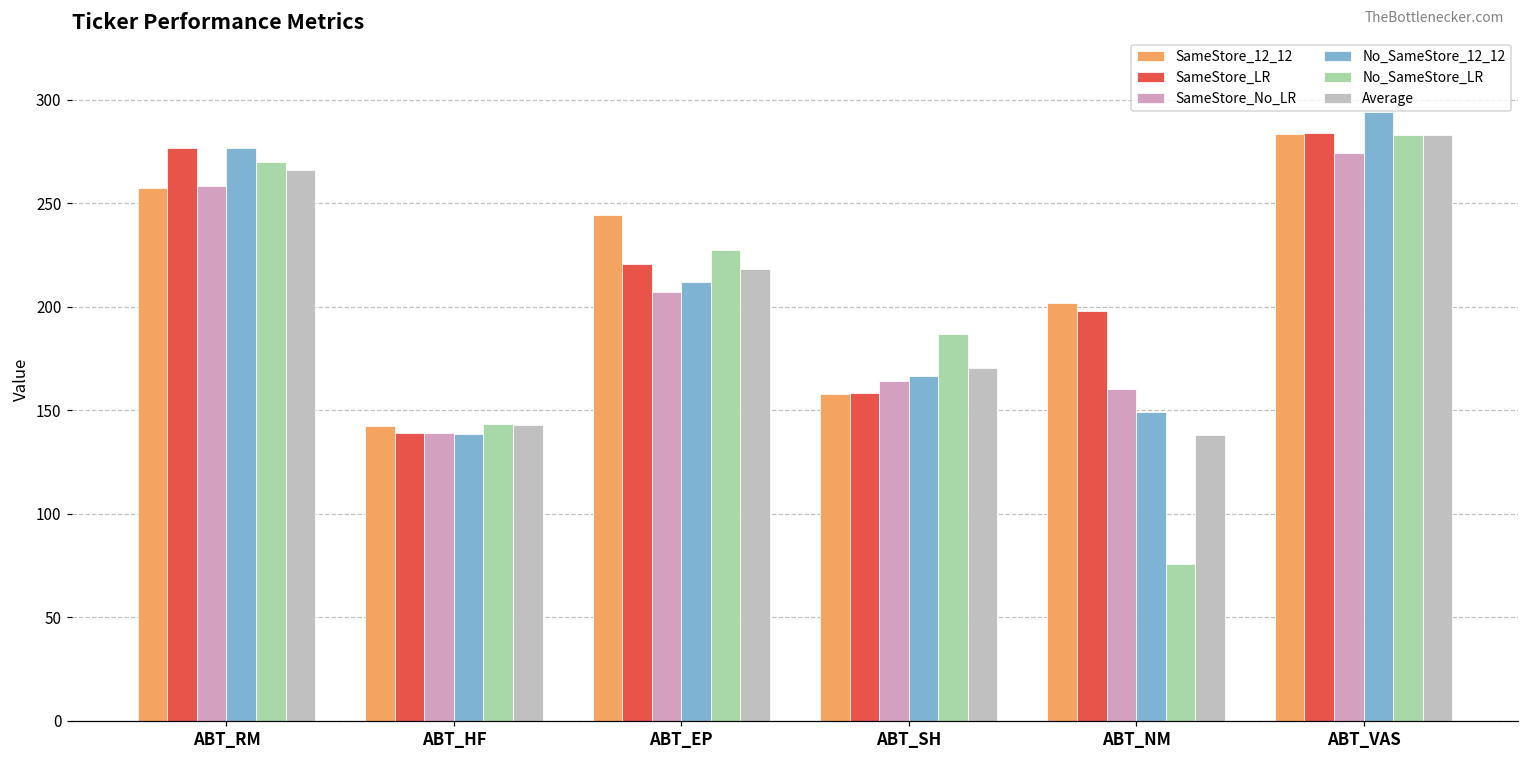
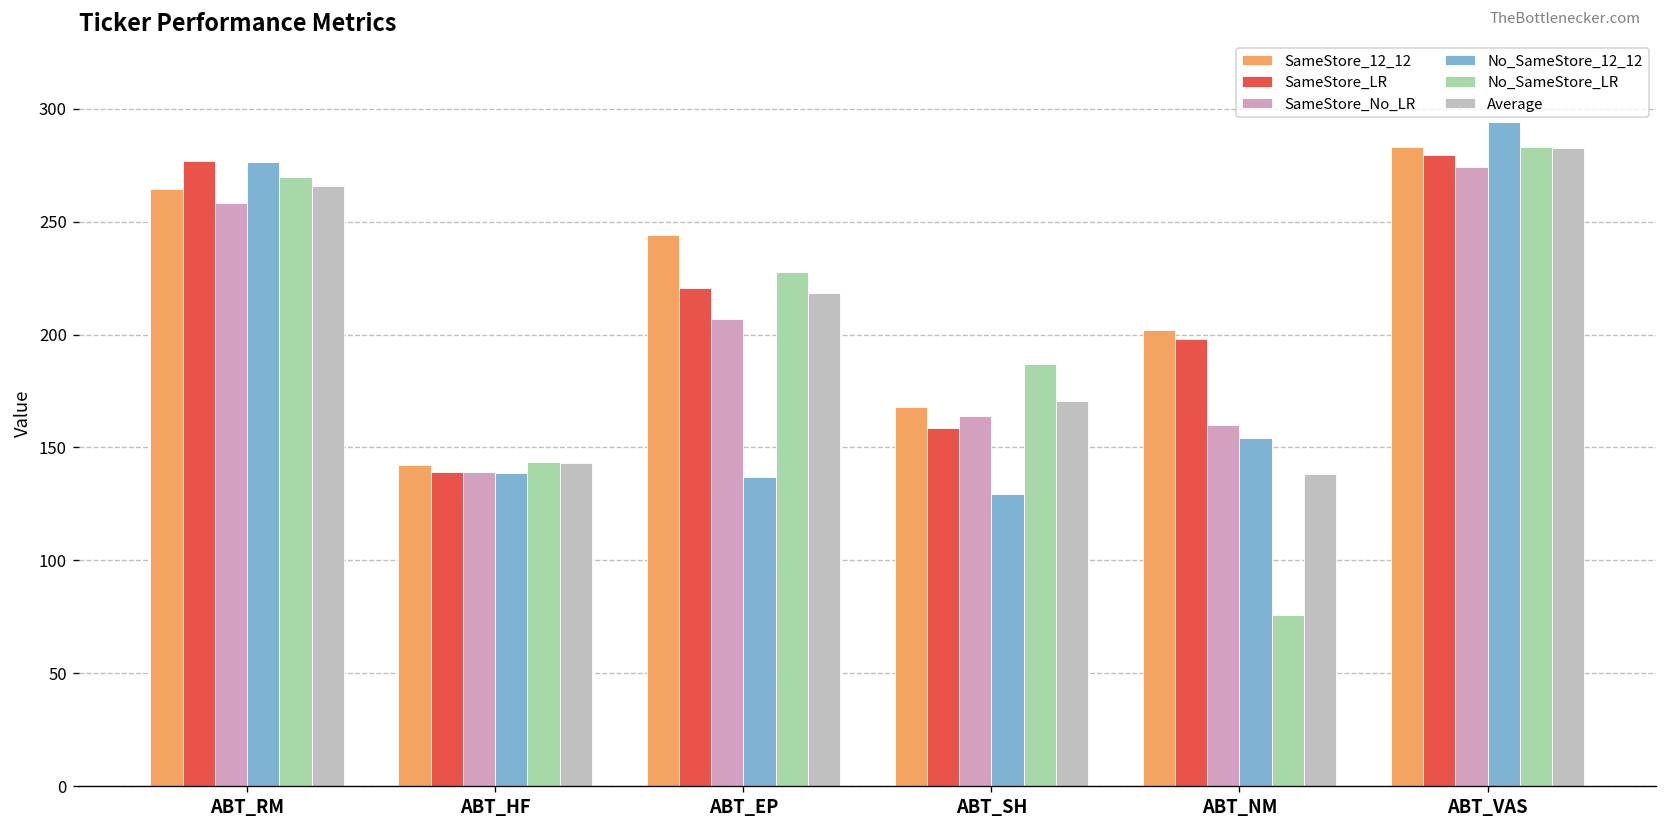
  {
    "SameStore_12_12": {
-     "ABT_RM": 257,
+     "ABT_RM": 265,
      "ABT_HF": 142,
      "ABT_EP": 244,
-     "ABT_SH": 158,
+     "ABT_SH": 168,
      "ABT_NM": 202,
      "ABT_VAS": 283
    },
    "SameStore_LR": {
      "ABT_RM": 277,
      "ABT_HF": 139,
      "ABT_EP": 221,
      "ABT_SH": 158,
      "ABT_NM": 198,
-     "ABT_VAS": 284
+     "ABT_VAS": 279
    },
    "No_SameStore_12_12": {
      "ABT_RM": 277,
      "ABT_HF": 139,
-     "ABT_EP": 212,
-     "ABT_SH": 166,
-     "ABT_NM": 149,
+     "ABT_EP": 137,
+     "ABT_SH": 130,
+     "ABT_NM": 154,
      "ABT_VAS": 294
    }
  }
